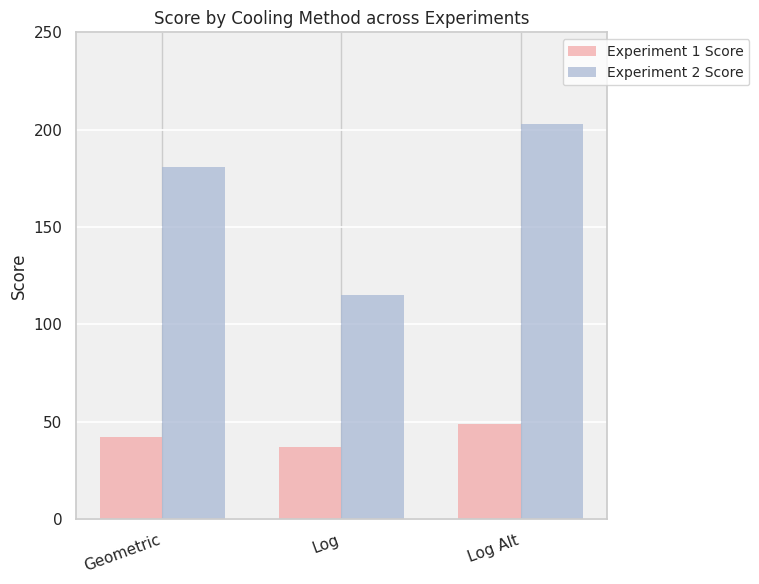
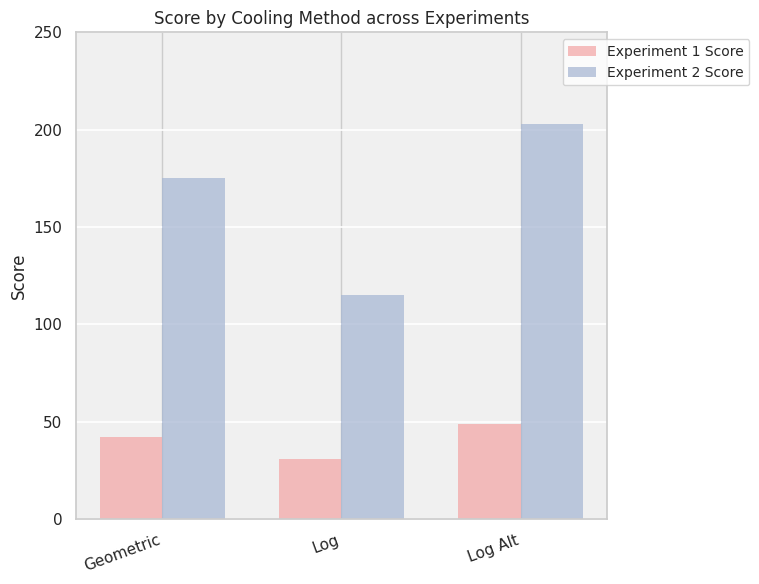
  {
    "Experiment 1 Score": {
      "Geometric": 42,
-     "Log": 37,
+     "Log": 31,
      "Log Alt": 49
    },
    "Experiment 2 Score": {
-     "Geometric": 181,
+     "Geometric": 175,
      "Log": 115,
      "Log Alt": 203
    }
  }
